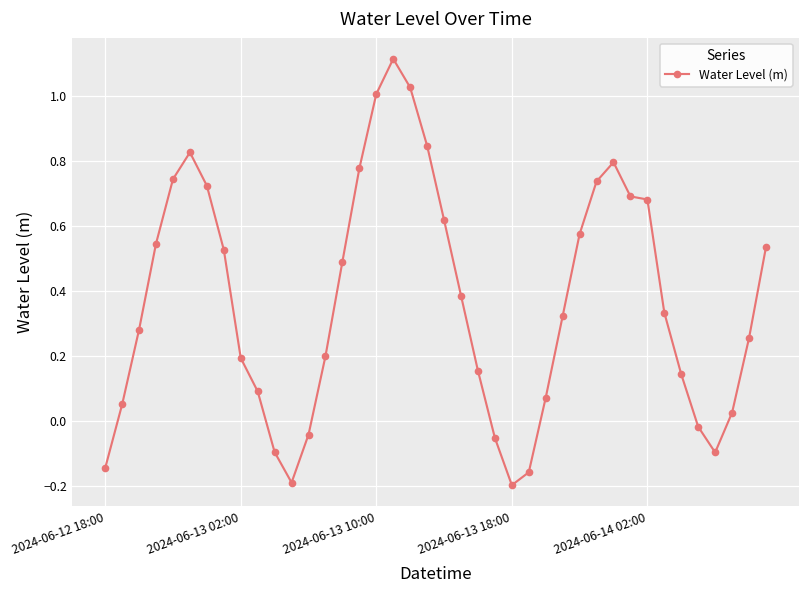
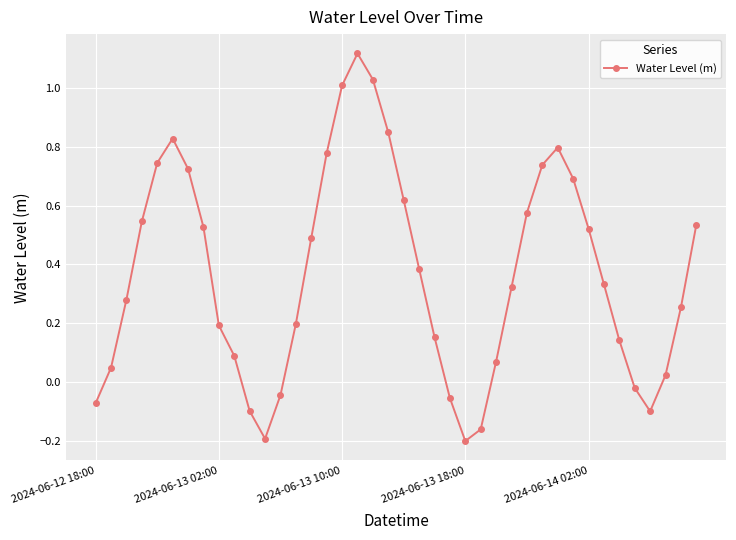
  {
-   "2024-06-12 18:00": -0.15,
+   "2024-06-12 18:00": -0.07,
    "2024-06-13 02:00": 0.19,
    "2024-06-13 10:00": 1.01,
    "2024-06-13 18:00": -0.20,
-   "2024-06-14 02:00": 0.68
+   "2024-06-14 02:00": 0.52
  }
